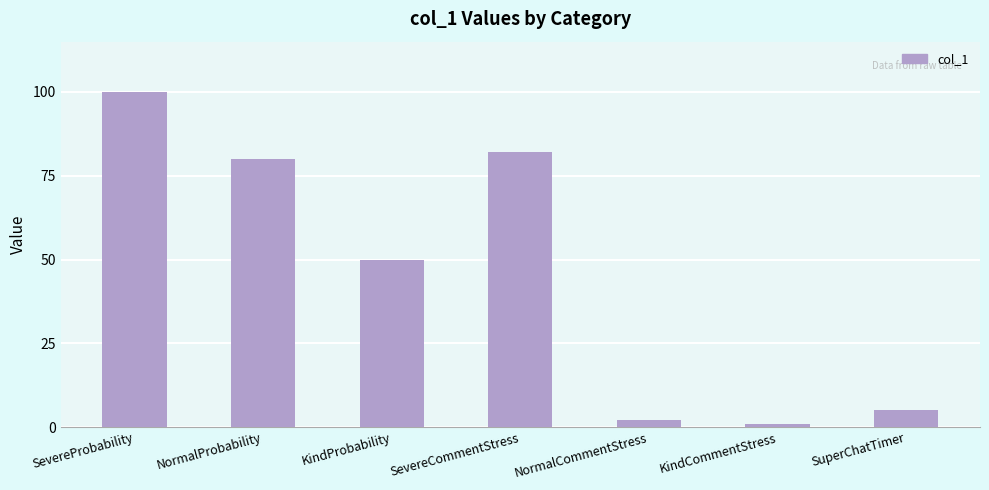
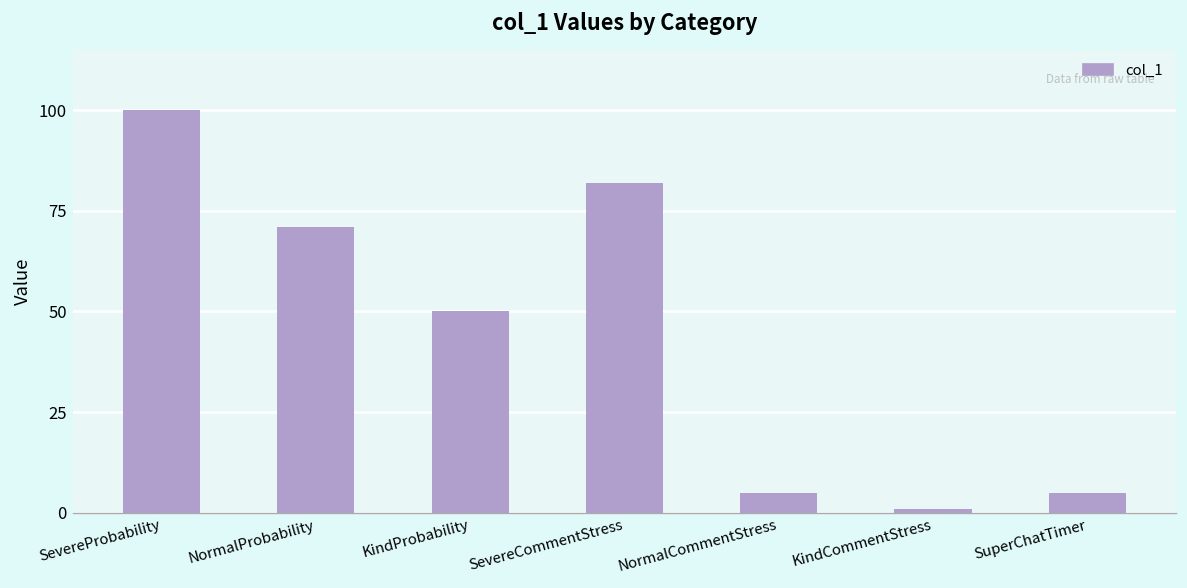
  {
    "SevereProbability": 100,
-   "NormalProbability": 80,
+   "NormalProbability": 71,
    "KindProbability": 50,
    "SevereCommentStress": 82,
-   "NormalCommentStress": 2,
+   "NormalCommentStress": 5,
    "KindCommentStress": 1,
    "SuperChatTimer": 5
  }
